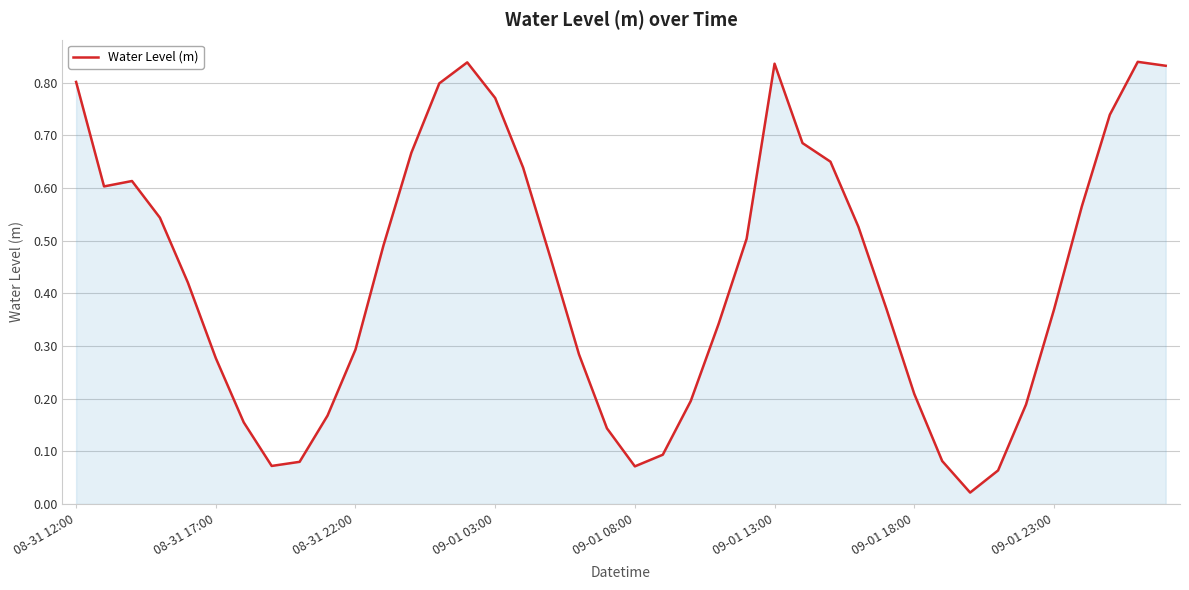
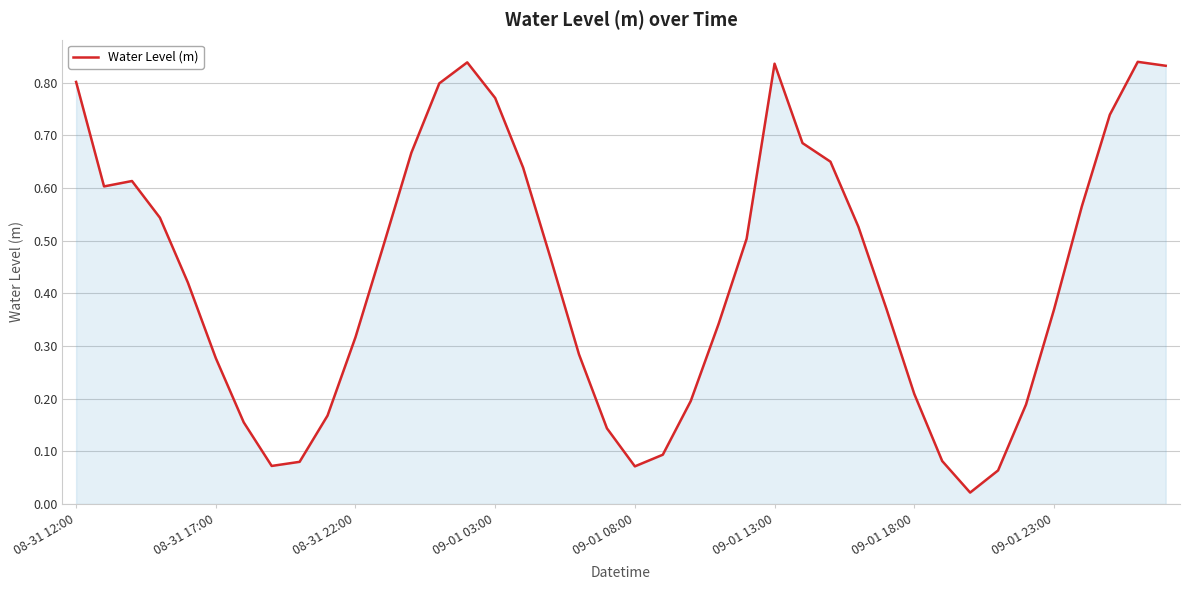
  {
    "08-31 12:00": 0.80,
    "08-31 17:00": 0.28,
-   "08-31 22:00": 0.29,
+   "08-31 22:00": 0.32,
    "09-01 03:00": 0.77,
    "09-01 08:00": 0.07,
    "09-01 13:00": 0.84,
    "09-01 18:00": 0.21,
    "09-01 23:00": 0.37
  }
